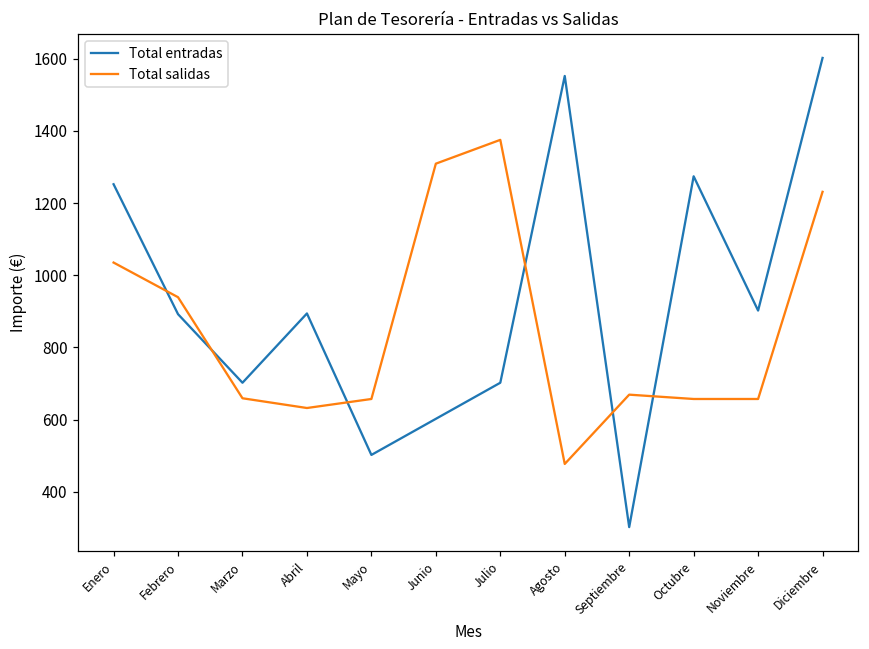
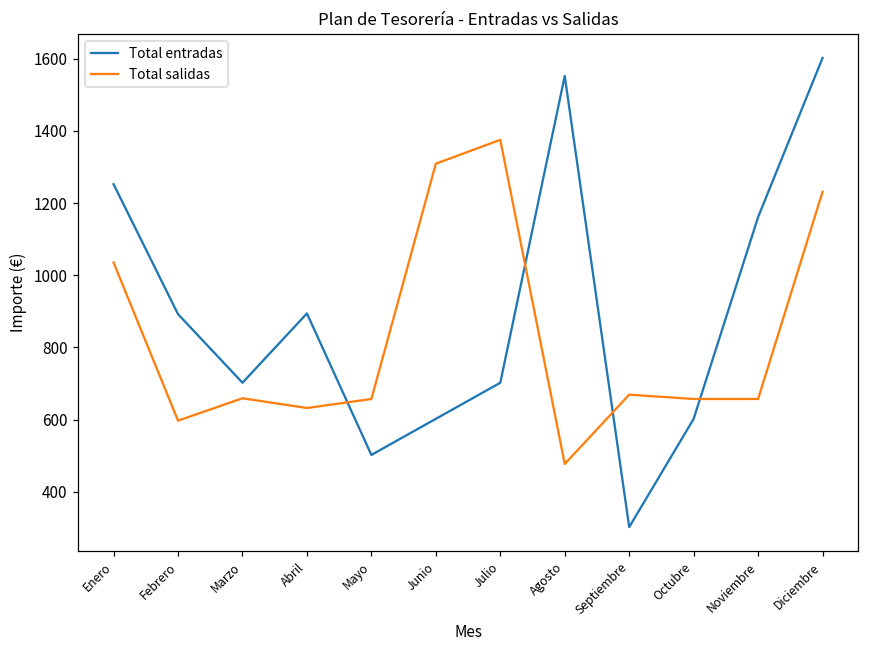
  {
    "Total entradas": {
      "Enero": 1250,
      "Febrero": 890,
      "Marzo": 700,
      "Abril": 890,
      "Mayo": 500,
      "Junio": 600,
      "Julio": 700,
      "Agosto": 1550,
      "Septiembre": 300,
-     "Octubre": 1270,
-     "Noviembre": 900,
+     "Octubre": 600,
+     "Noviembre": 1160,
      "Diciembre": 1600
    },
    "Total salidas": {
      "Enero": 1040,
-     "Febrero": 940,
+     "Febrero": 600,
      "Marzo": 660,
      "Abril": 630,
      "Mayo": 660,
      "Junio": 1310,
      "Julio": 1380,
      "Agosto": 480,
      "Septiembre": 670,
      "Octubre": 660,
      "Noviembre": 660,
      "Diciembre": 1230
    }
  }
